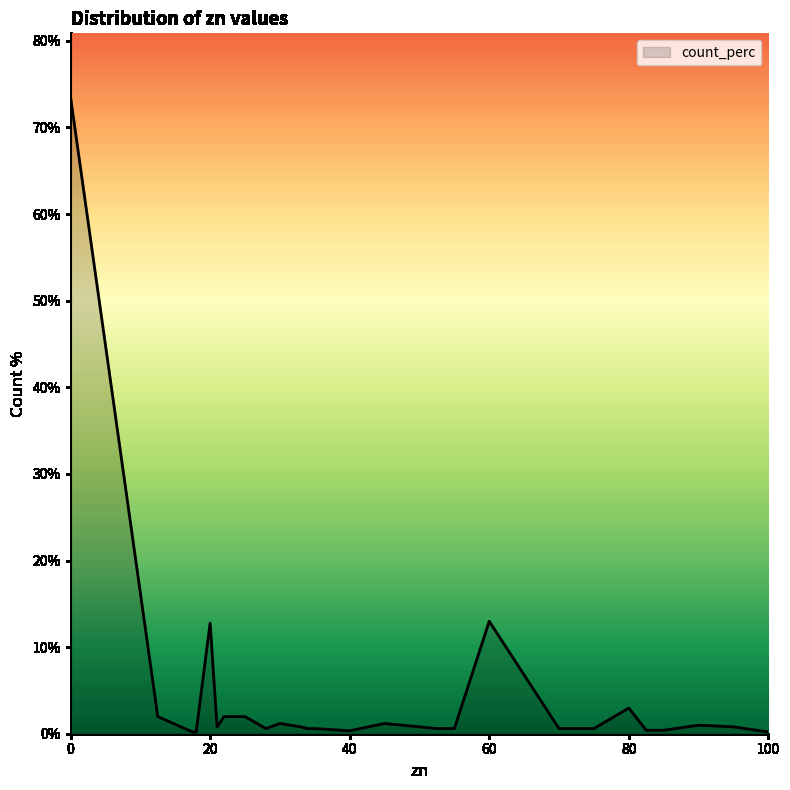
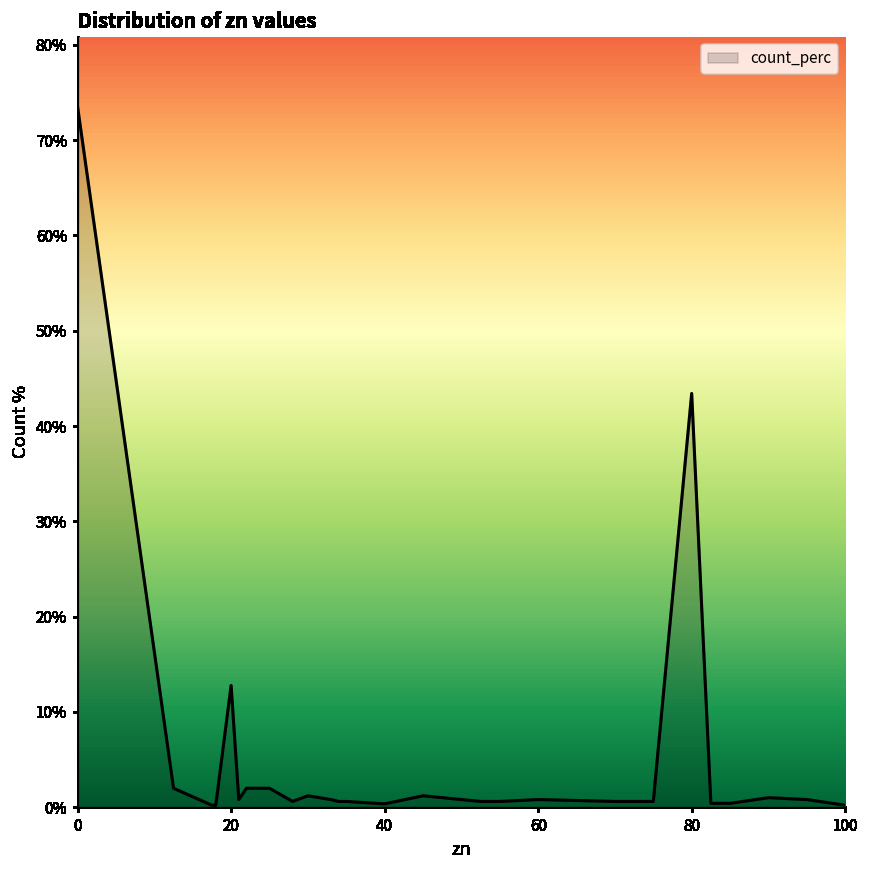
  {
    "0": "74%",
    "20": "13%",
    "40": "0%",
-   "60": "13%",
-   "80": "3%",
+   "60": "1%",
+   "80": "43%",
    "100": "0%"
  }
